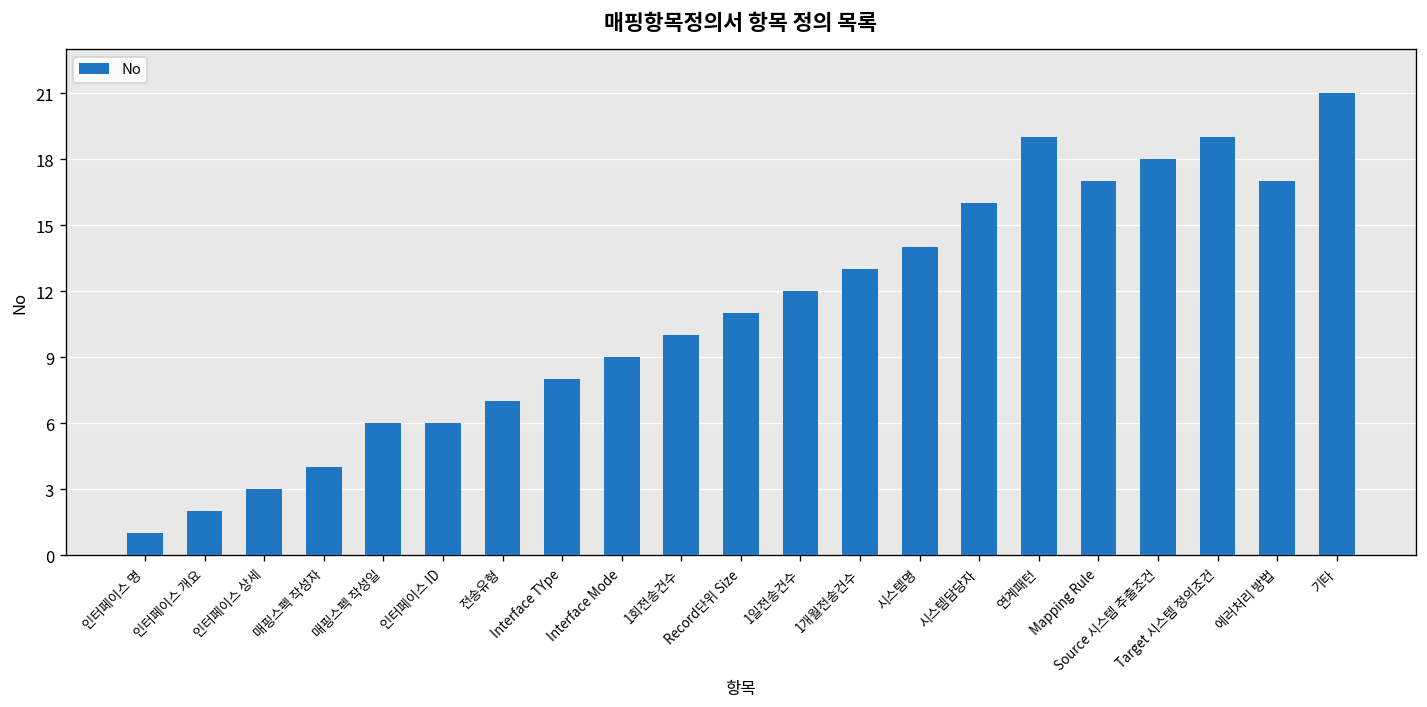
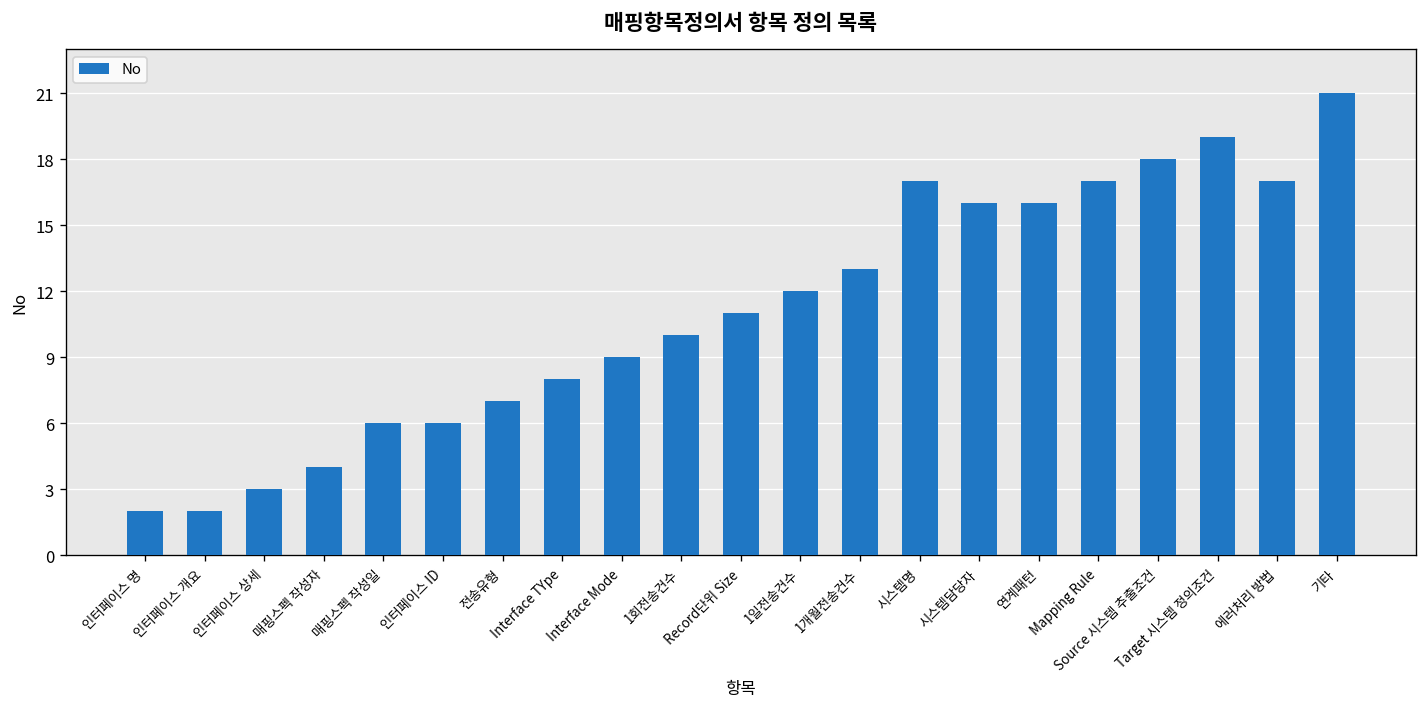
  {
-   "인터페이스 명": 1,
+   "인터페이스 명": 2,
    "인터페이스 개요": 2,
    "인터페이스 상세": 3,
    "매핑스펙 작성자": 4,
    "매핑스펙 작성일": 6,
    "인터페이스 ID": 6,
    "전송유형": 7,
    "Interface TYpe": 8,
    "Interface Mode": 9,
    "1회전송건수": 10,
    "Record단위 Size": 11,
    "1일전송건수": 12,
    "1개월전송건수": 13,
-   "시스템명": 14,
+   "시스템명": 17,
    "시스템담당자": 16,
-   "연계패턴": 19,
+   "연계패턴": 16,
    "Mapping Rule": 17,
    "Source 시스템 추출조건": 18,
    "Target 시스템 정의조건": 19,
    "에러처리 방법": 17,
    "기타": 21
  }
